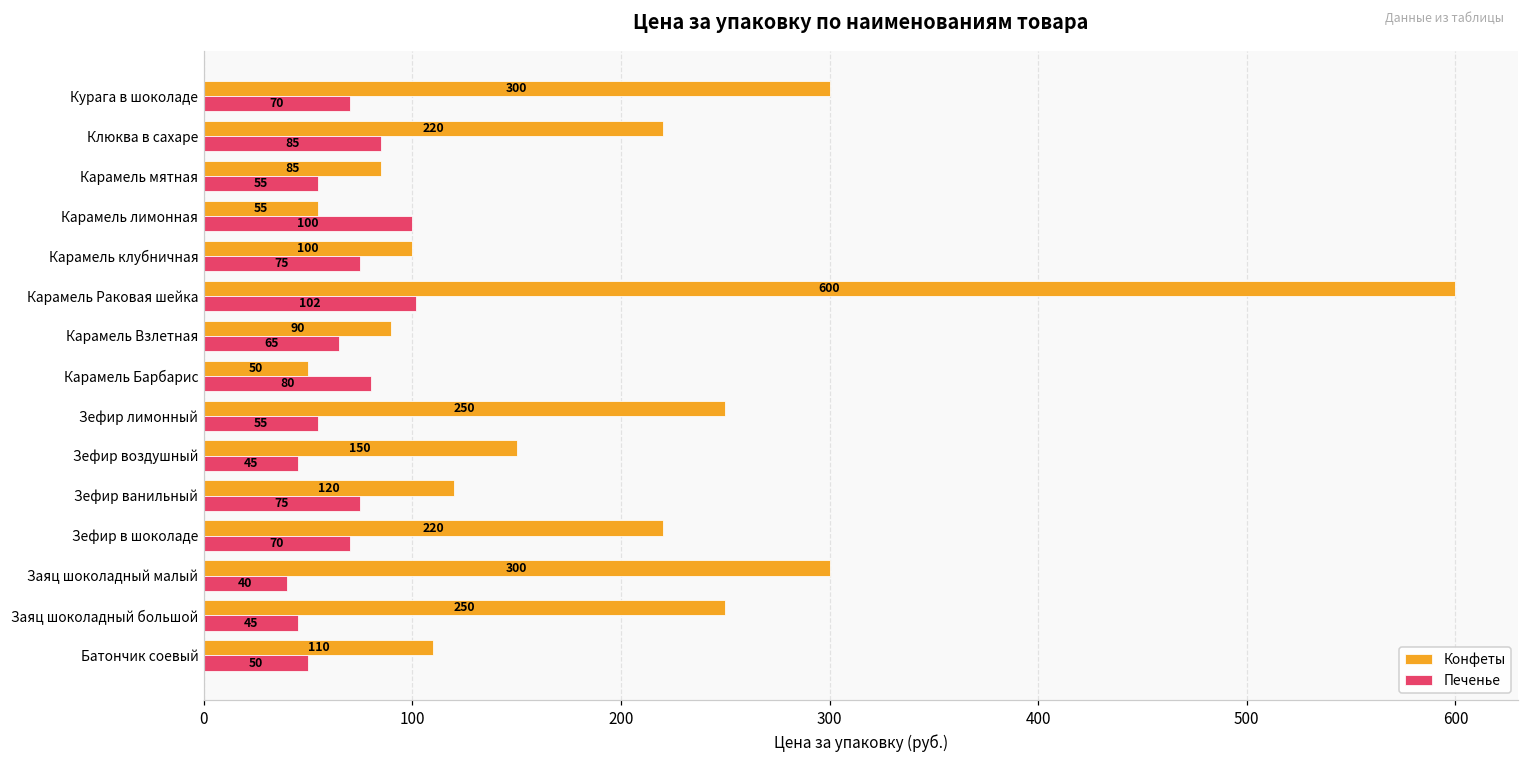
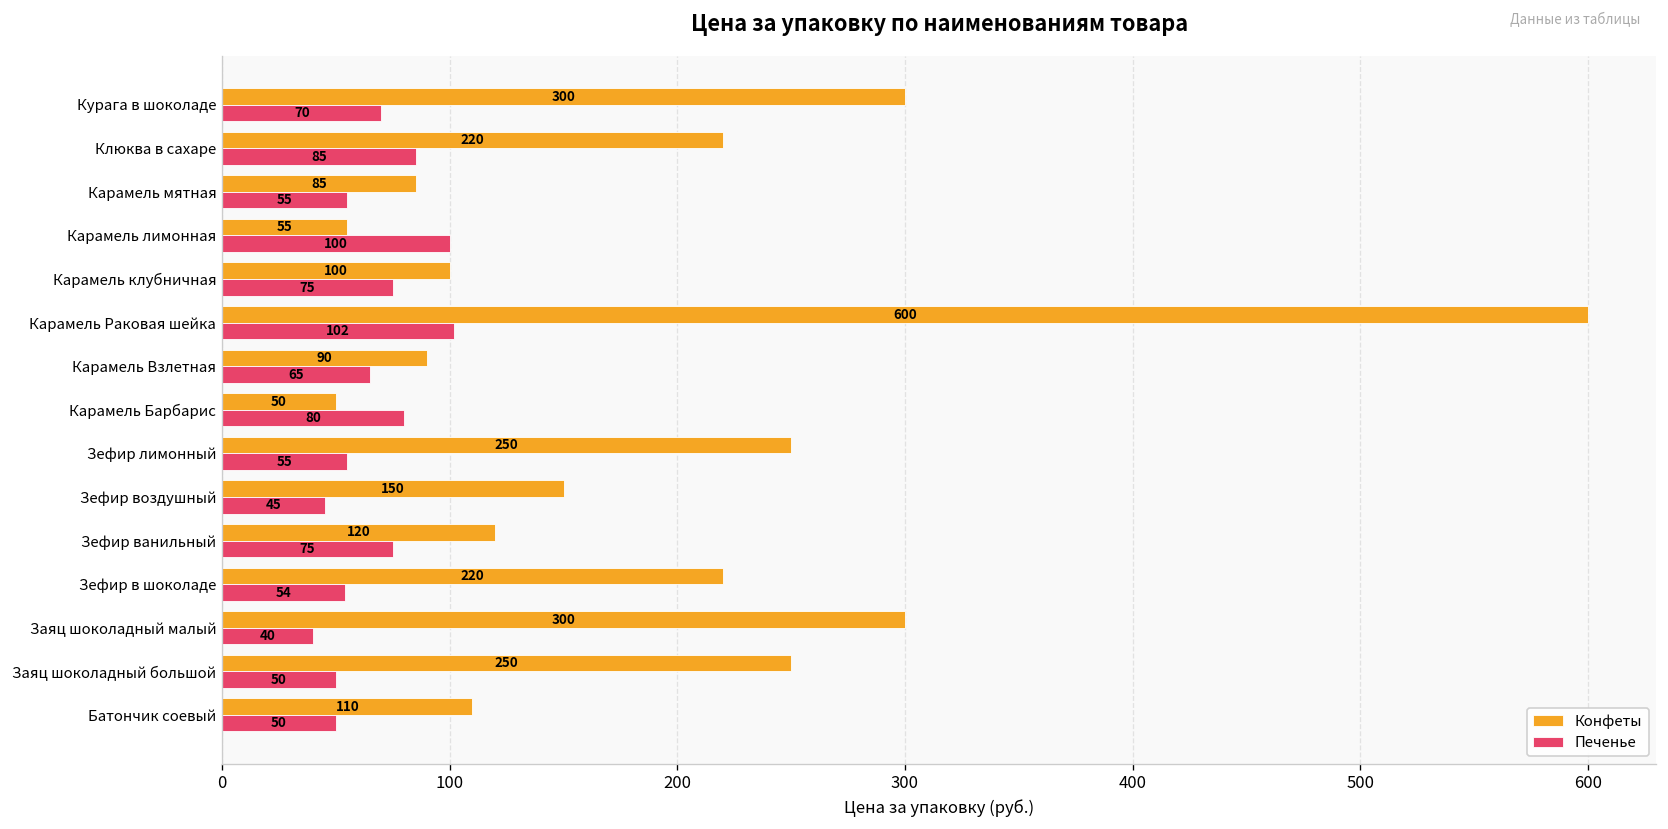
  {
    "Конфеты": {
      "Курага в шоколаде": 300,
      "Клюква в сахаре": 220,
      "Карамель мятная": 85,
      "Карамель лимонная": 55,
      "Карамель клубничная": 100,
      "Карамель Раковая шейка": 600,
      "Карамель Взлетная": 90,
      "Карамель Барбарис": 50,
      "Зефир лимонный": 250,
      "Зефир воздушный": 150,
      "Зефир ванильный": 120,
      "Зефир в шоколаде": 220,
      "Заяц шоколадный малый": 300,
      "Заяц шоколадный большой": 250,
      "Батончик соевый": 110
    },
    "Печенье": {
      "Курага в шоколаде": 70,
      "Клюква в сахаре": 85,
      "Карамель мятная": 55,
      "Карамель лимонная": 100,
      "Карамель клубничная": 75,
      "Карамель Раковая шейка": 102,
      "Карамель Взлетная": 65,
      "Карамель Барбарис": 80,
      "Зефир лимонный": 55,
      "Зефир воздушный": 45,
      "Зефир ванильный": 75,
-     "Зефир в шоколаде": 70,
+     "Зефир в шоколаде": 54,
      "Заяц шоколадный малый": 40,
-     "Заяц шоколадный большой": 45,
+     "Заяц шоколадный большой": 50,
      "Батончик соевый": 50
    }
  }
